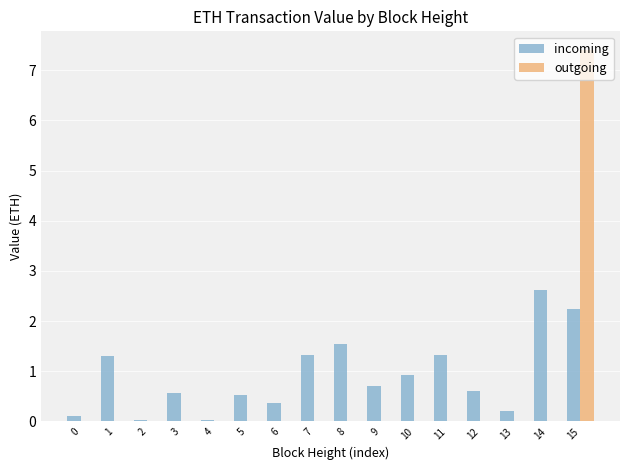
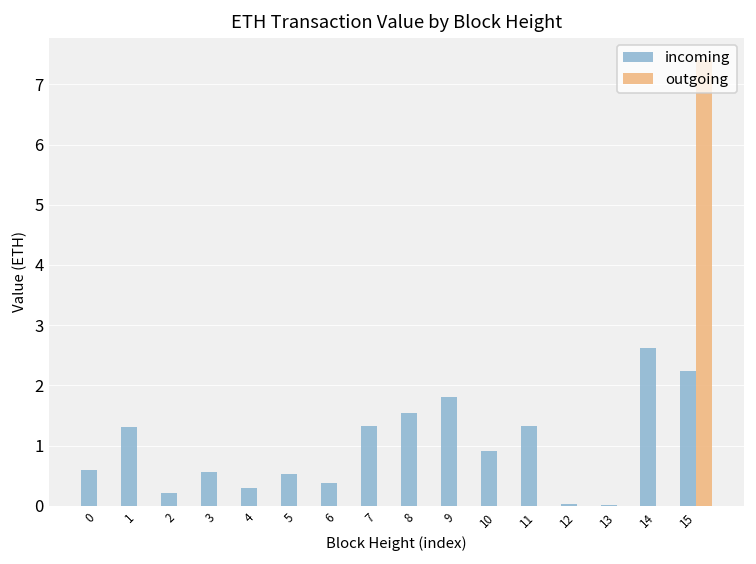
  {
    "incoming": {
-     "0": 0.1,
+     "0": 0.6,
      "1": 1.3,
-     "2": 0.0,
+     "2": 0.2,
      "3": 0.6,
-     "4": 0.0,
+     "4": 0.3,
      "5": 0.5,
      "6": 0.4,
      "7": 1.3,
      "8": 1.5,
-     "9": 0.7,
+     "9": 1.8,
      "10": 0.9,
      "11": 1.3,
-     "12": 0.6,
-     "13": 0.2,
+     "12": 0.0,
+     "13": 0.0,
      "14": 2.6,
      "15": 2.2
    },
    "outgoing": {
      "0": 0.0,
      "1": 0.0,
      "2": 0.0,
      "3": 0.0,
      "4": 0.0,
      "5": 0.0,
      "6": 0.0,
      "7": 0.0,
      "8": 0.0,
      "9": 0.0,
      "10": 0.0,
      "11": 0.0,
      "12": 0.0,
      "13": 0.0,
      "14": 0.0
    }
  }
